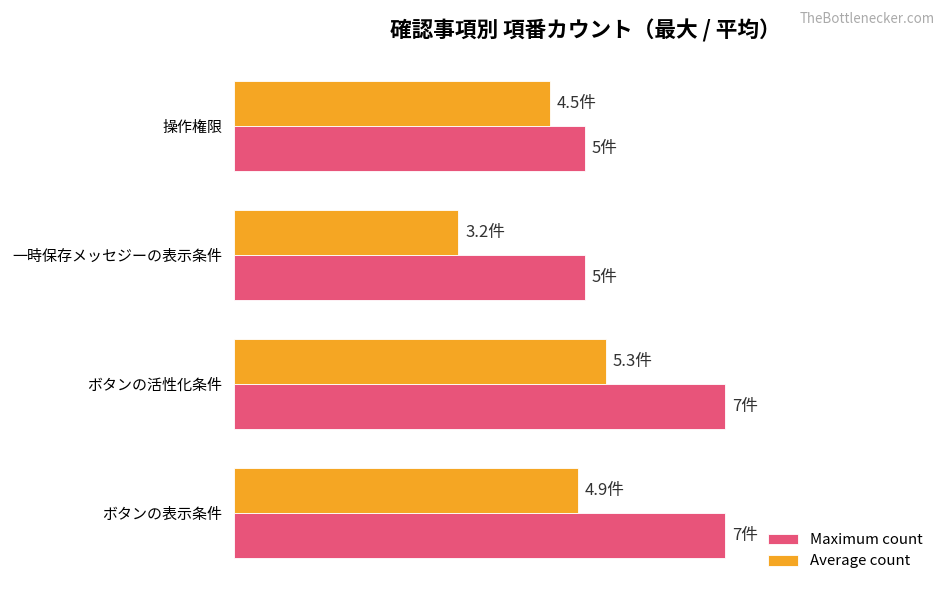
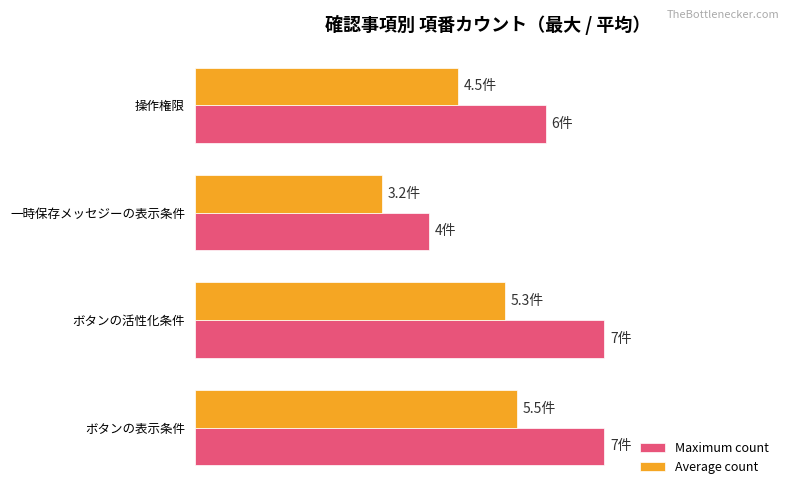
  {
    "Maximum count": {
-     "操作権限": "5件",
-     "一時保存メッセジーの表示条件": "5件",
+     "操作権限": "6件",
+     "一時保存メッセジーの表示条件": "4件",
      "ボタンの活性化条件": "7件",
      "ボタンの表示条件": "7件"
    },
    "Average count": {
      "操作権限": "4.5件",
      "一時保存メッセジーの表示条件": "3.2件",
      "ボタンの活性化条件": "5.3件",
-     "ボタンの表示条件": "4.9件"
+     "ボタンの表示条件": "5.5件"
    }
  }
